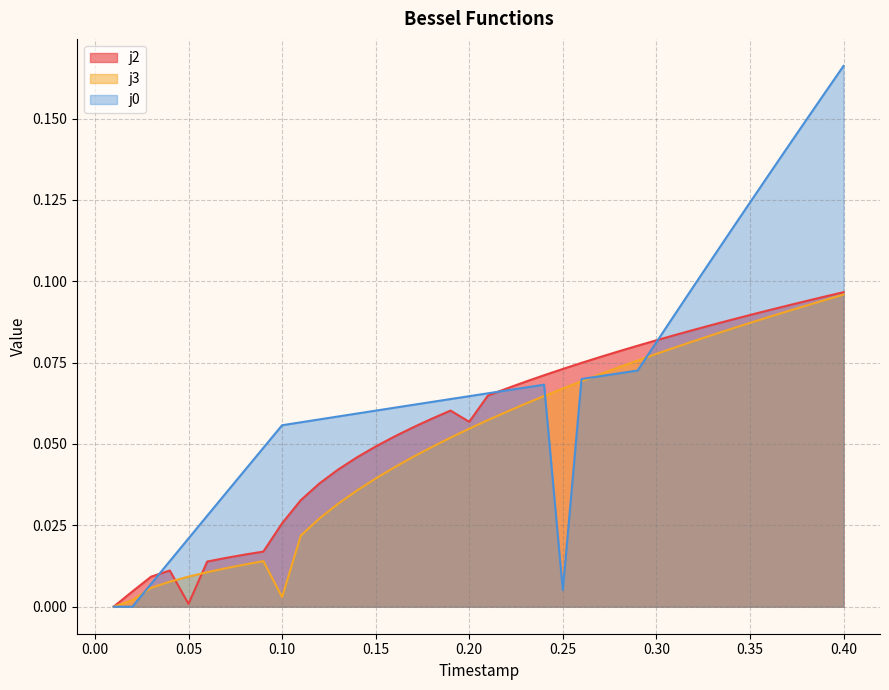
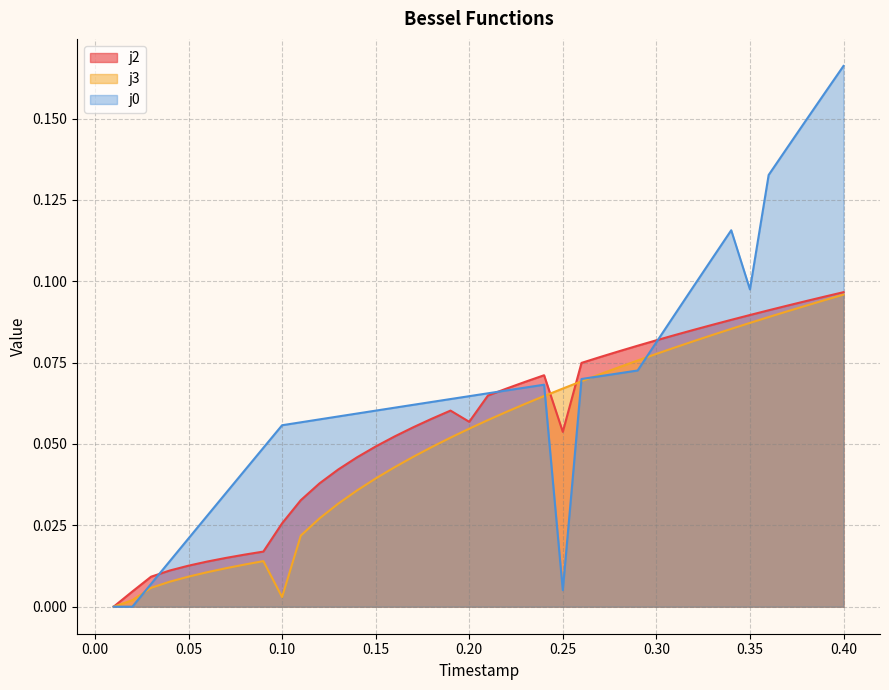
  {
    "j2": {
-     "0.05": 0.001,
+     "0.05": 0.013,
      "0.10": 0.026,
      "0.15": 0.049,
      "0.20": 0.057,
-     "0.25": 0.073,
+     "0.25": 0.054,
      "0.35": 0.090
    },
    "j3": {
      "0.05": 0.009,
      "0.10": 0.003,
      "0.15": 0.039,
      "0.20": 0.055,
      "0.25": 0.067,
      "0.30": 0.078,
      "0.35": 0.087
    },
    "j0": {
      "0.05": 0.021,
      "0.10": 0.056,
      "0.15": 0.060,
      "0.20": 0.065,
      "0.25": 0.005,
-     "0.35": 0.124,
+     "0.35": 0.098,
      "0.40": 0.166
    }
  }
